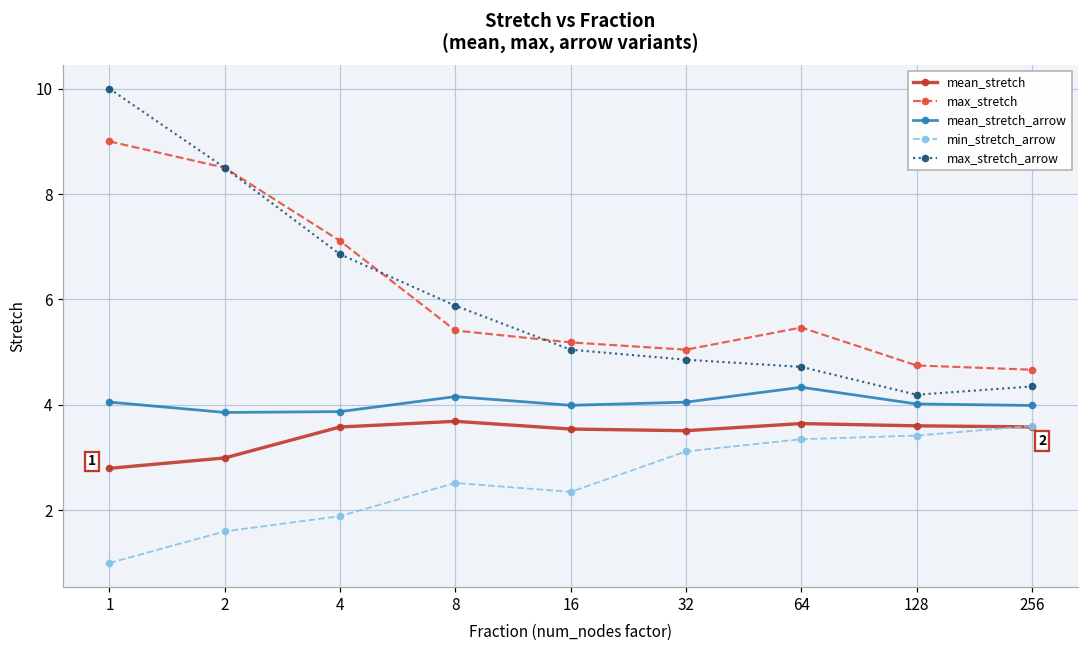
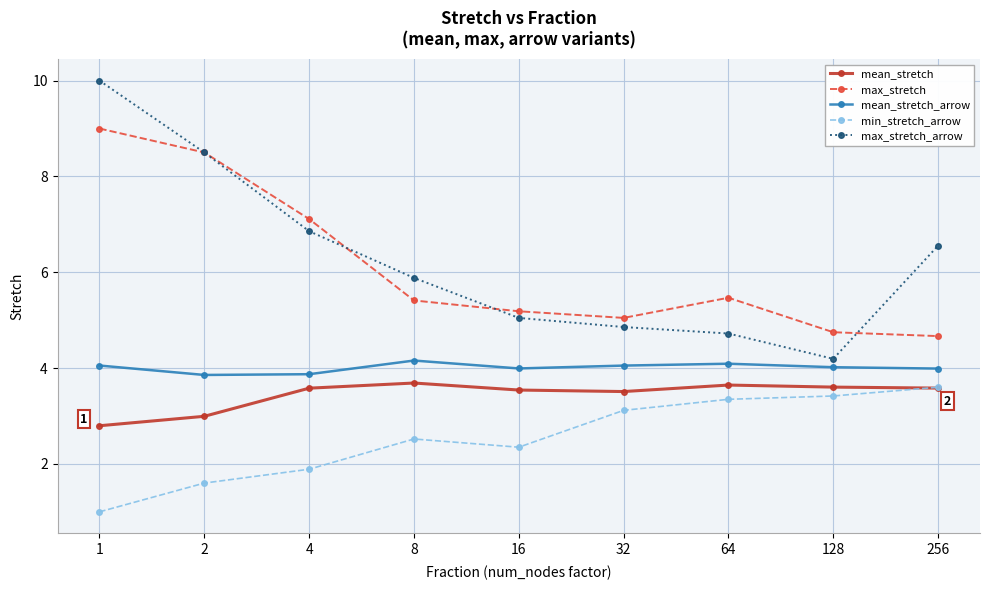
  {
    "mean_stretch_arrow": {
      "1": 4.1,
      "2": 3.9,
      "4": 3.9,
      "8": 4.2,
      "16": 4.0,
      "32": 4.1,
-     "64": 4.3,
+     "64": 4.1,
      "128": 4.0,
      "256": 4.0
    },
    "min_stretch_arrow": {
      "1": 1.0,
      "2": 1.6,
      "4": 1.9,
      "8": 2.5,
      "16": 2.3,
      "32": 3.1,
      "64": 3.3,
      "128": 3.4
    },
    "max_stretch_arrow": {
      "1": 10.0,
      "4": 6.9,
      "8": 5.9,
      "16": 5.0,
      "32": 4.9,
      "64": 4.7,
      "128": 4.2,
-     "256": 4.3
+     "256": 6.6
    }
  }
